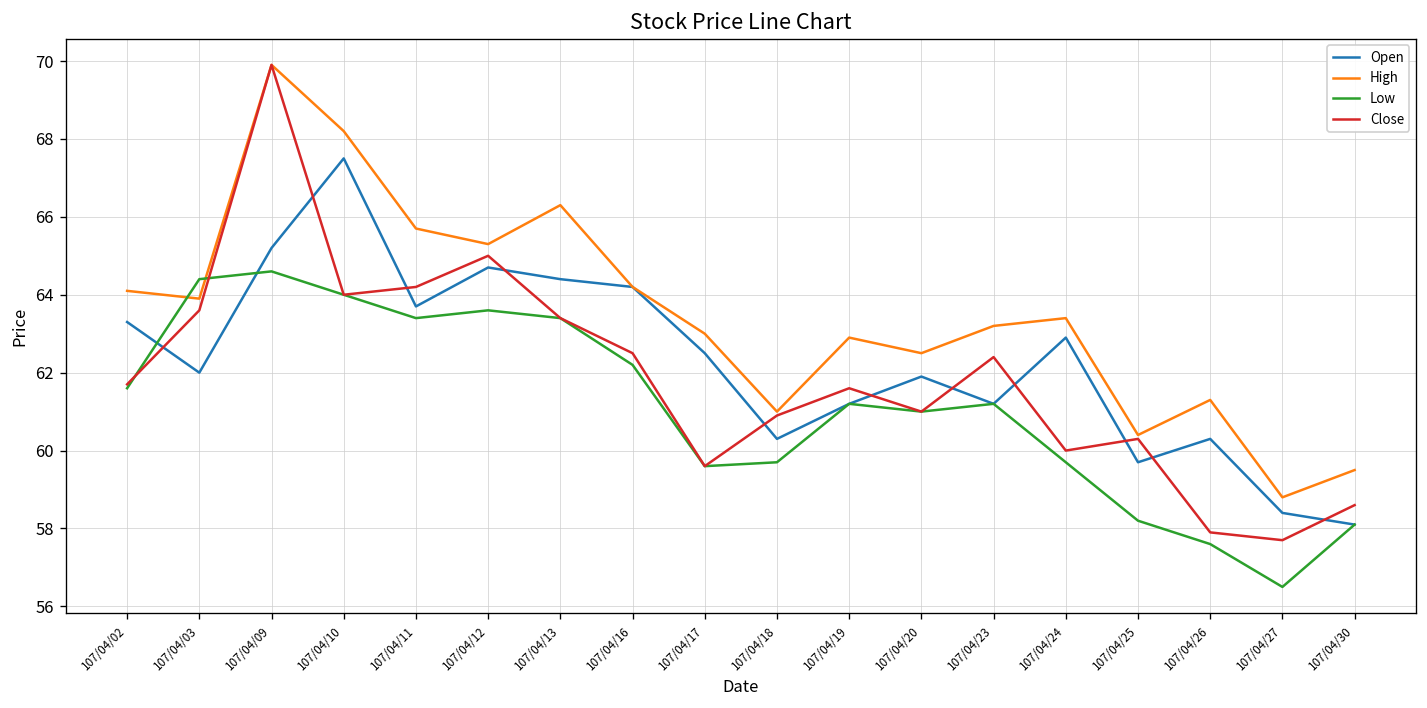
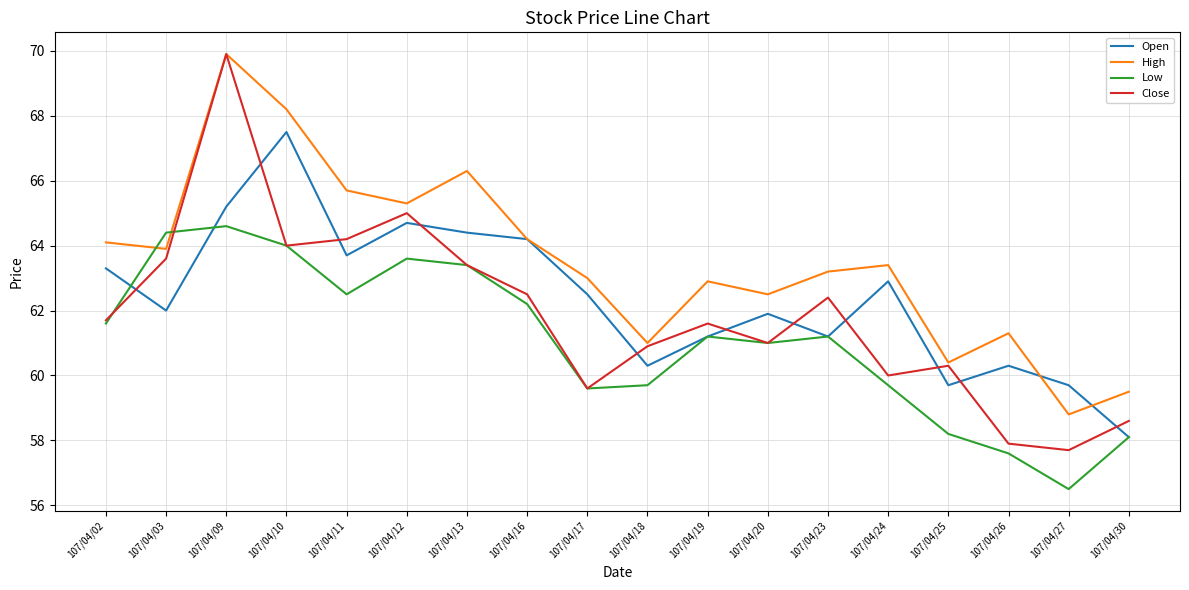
  {
    "Open": {
      "107/04/02": 63.3,
      "107/04/03": 62.0,
      "107/04/09": 65.2,
      "107/04/10": 67.5,
      "107/04/11": 63.7,
      "107/04/12": 64.7,
      "107/04/13": 64.4,
      "107/04/17": 62.5,
      "107/04/18": 60.3,
      "107/04/20": 61.9,
      "107/04/24": 62.9,
      "107/04/25": 59.7,
      "107/04/26": 60.3,
-     "107/04/27": 58.4
+     "107/04/27": 59.7
    },
    "High": {
      "107/04/02": 64.1,
      "107/04/03": 63.9,
      "107/04/10": 68.2,
      "107/04/11": 65.7,
      "107/04/12": 65.3,
      "107/04/13": 66.3,
      "107/04/17": 63.0,
      "107/04/18": 61.0,
      "107/04/19": 62.9,
      "107/04/20": 62.5,
      "107/04/23": 63.2,
      "107/04/24": 63.4,
      "107/04/25": 60.4,
      "107/04/26": 61.3,
      "107/04/27": 58.8,
      "107/04/30": 59.5
    },
    "Low": {
      "107/04/02": 61.6,
      "107/04/03": 64.4,
      "107/04/09": 64.6,
-     "107/04/11": 63.4,
+     "107/04/11": 62.5,
      "107/04/12": 63.6,
      "107/04/16": 62.2,
      "107/04/18": 59.7,
      "107/04/24": 59.7,
      "107/04/25": 58.2,
      "107/04/26": 57.6,
      "107/04/27": 56.5
    },
    "Close": {
      "107/04/02": 61.7,
      "107/04/03": 63.6,
      "107/04/11": 64.2,
      "107/04/12": 65.0,
      "107/04/16": 62.5,
      "107/04/18": 60.9,
      "107/04/19": 61.6,
      "107/04/23": 62.4,
      "107/04/24": 60.0,
      "107/04/25": 60.3,
      "107/04/26": 57.9,
      "107/04/27": 57.7,
      "107/04/30": 58.6
    }
  }
